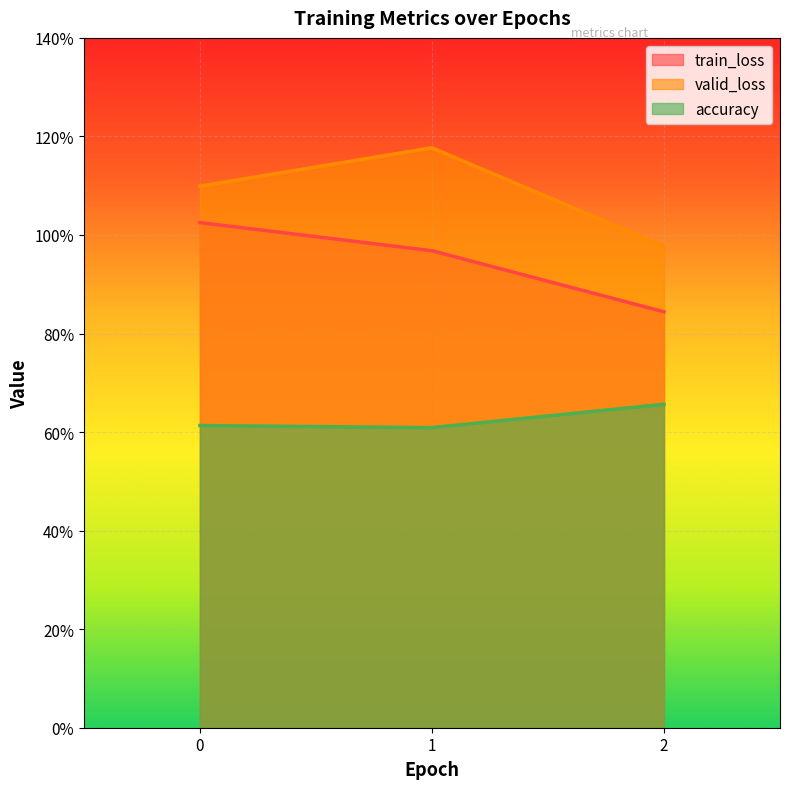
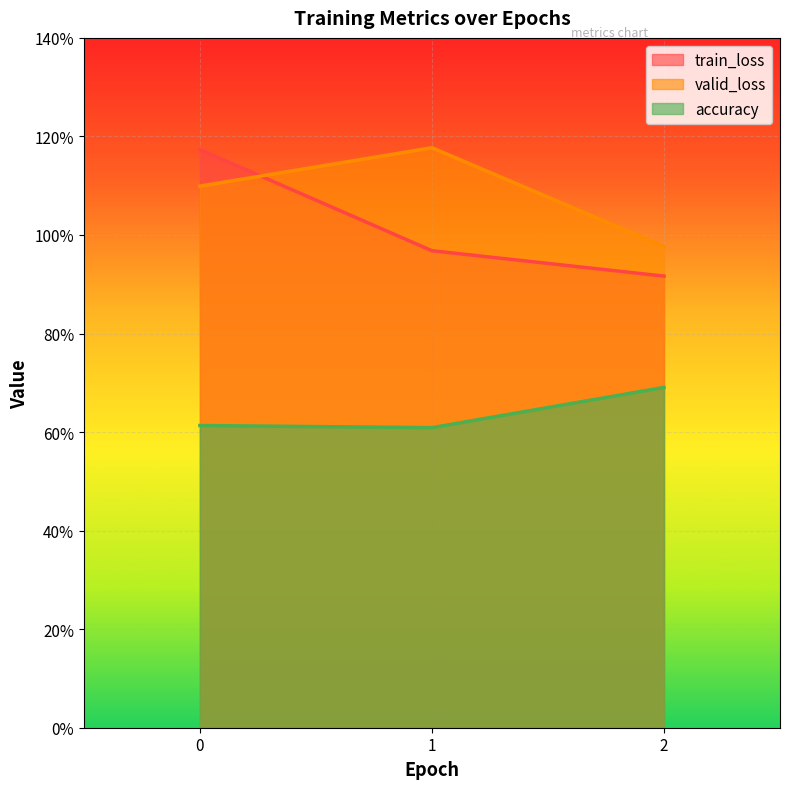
  {
    "train_loss": {
-     "0": "103%",
+     "0": "117%",
      "1": "97%",
-     "2": "84%"
+     "2": "92%"
    },
    "valid_loss": {
      "0": "110%",
      "1": "118%",
      "2": "98%"
    },
    "accuracy": {
      "0": "61%",
      "1": "61%",
-     "2": "66%"
+     "2": "69%"
    }
  }
